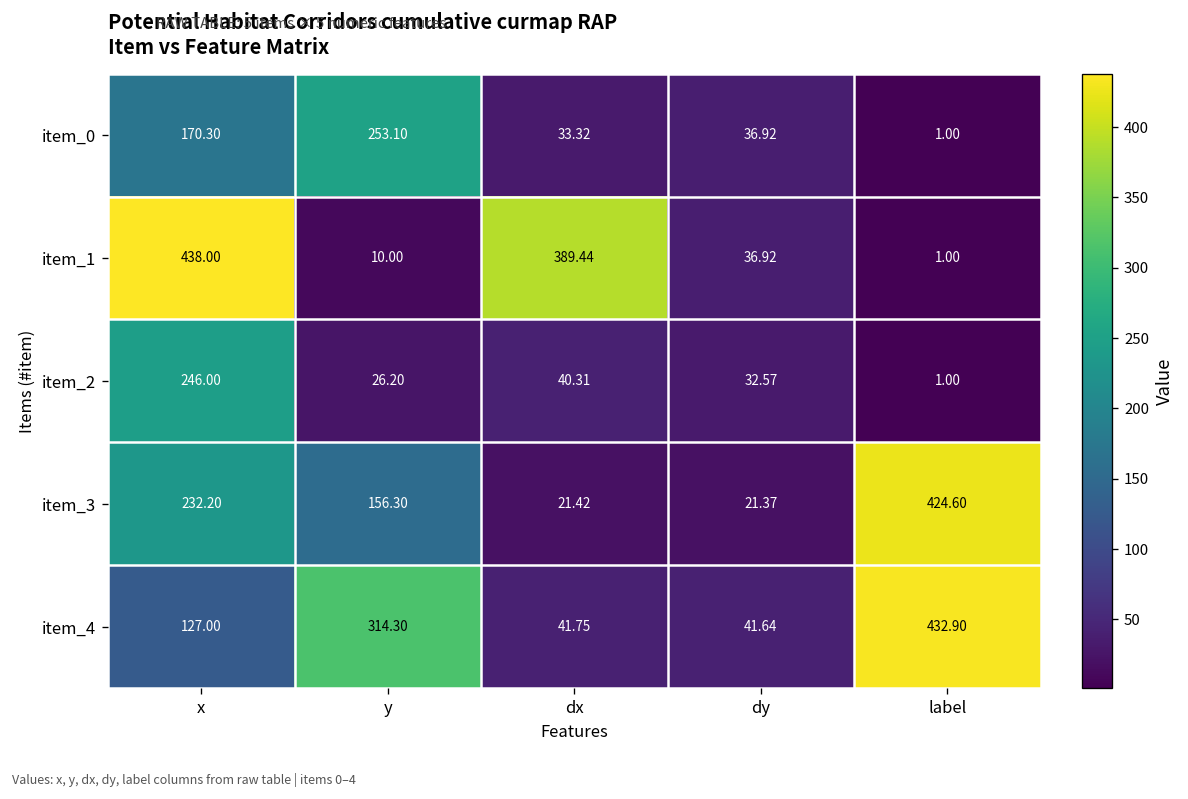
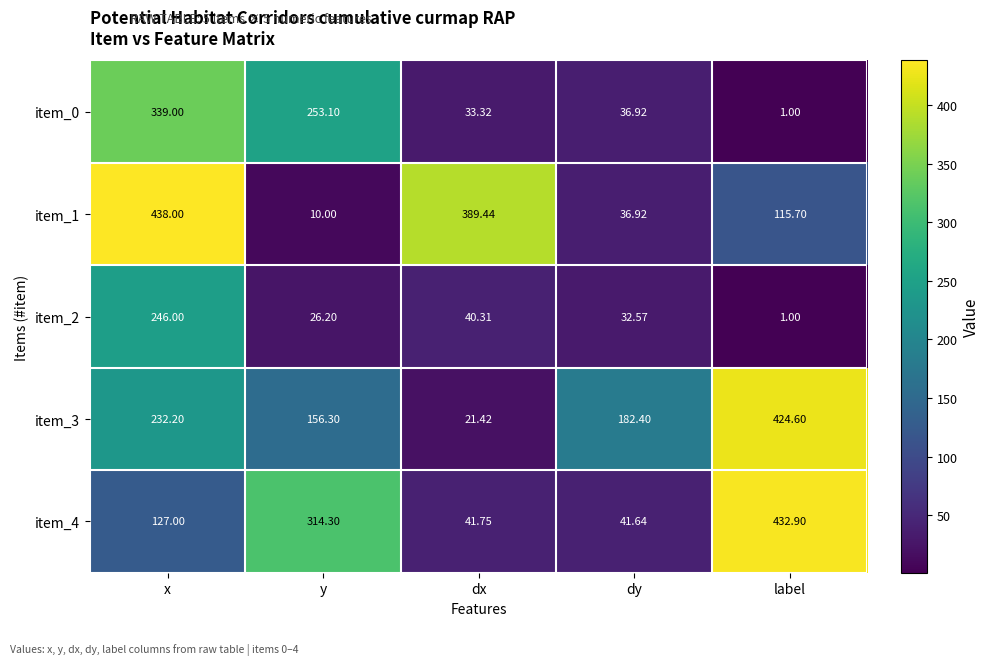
  {
    "item_0": {
-     "x": 170.30,
+     "x": 339.00,
      "y": 253.10,
      "dx": 33.32,
      "dy": 36.92,
      "label": 1.00
    },
    "item_1": {
      "x": 438.00,
      "y": 10.00,
      "dx": 389.44,
      "dy": 36.92,
-     "label": 1.00
+     "label": 115.70
    },
    "item_2": {
      "x": 246.00,
      "y": 26.20,
      "dx": 40.31,
      "dy": 32.57,
      "label": 1.00
    },
    "item_3": {
      "x": 232.20,
      "y": 156.30,
      "dx": 21.42,
-     "dy": 21.37,
+     "dy": 182.40,
      "label": 424.60
    },
    "item_4": {
      "x": 127.00,
      "y": 314.30,
      "dx": 41.75,
      "dy": 41.64,
      "label": 432.90
    }
  }
